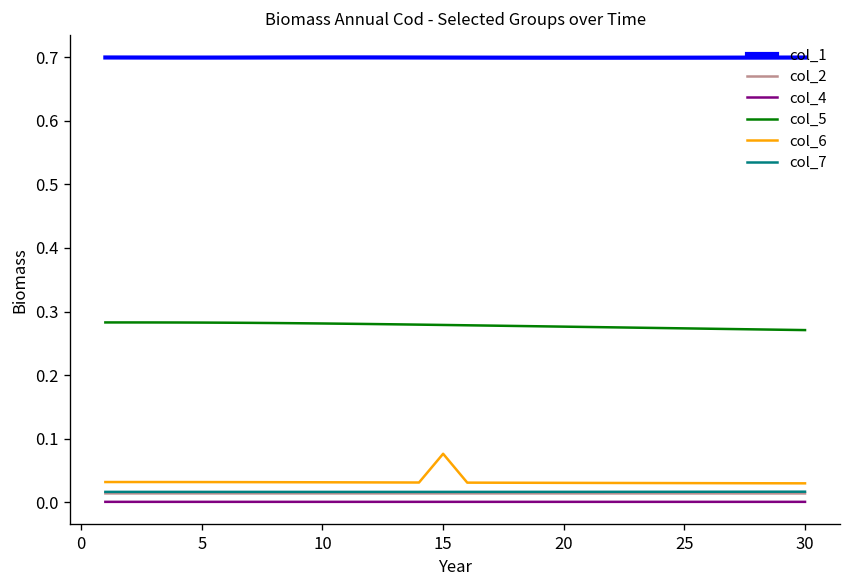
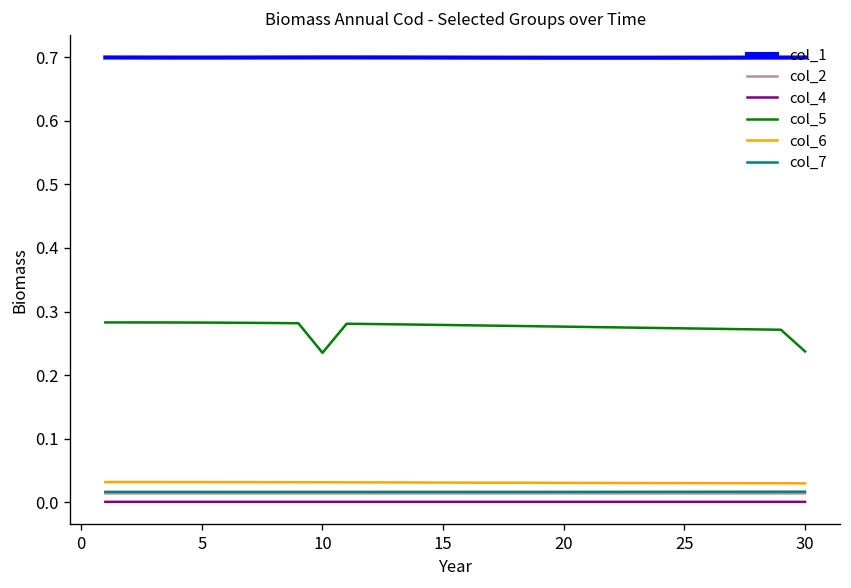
  {
    "col_1": {
      "5": 0.70,
      "10": 0.70,
      "15": 0.70,
      "20": 0.70,
      "25": 0.70,
      "30": 0.70
    },
    "col_4": {
      "5": 0.00,
      "10": 0.00,
      "15": 0.00,
      "20": 0.00,
      "25": 0.00,
      "30": 0.00
    },
    "col_5": {
      "5": 0.28,
-     "10": 0.28,
+     "10": 0.23,
      "15": 0.28,
      "20": 0.28,
      "25": 0.27,
-     "30": 0.27
+     "30": 0.24
    },
    "col_6": {
      "5": 0.03,
      "10": 0.03,
-     "15": 0.08,
+     "15": 0.03,
      "20": 0.03,
      "25": 0.03,
      "30": 0.03
    }
  }
